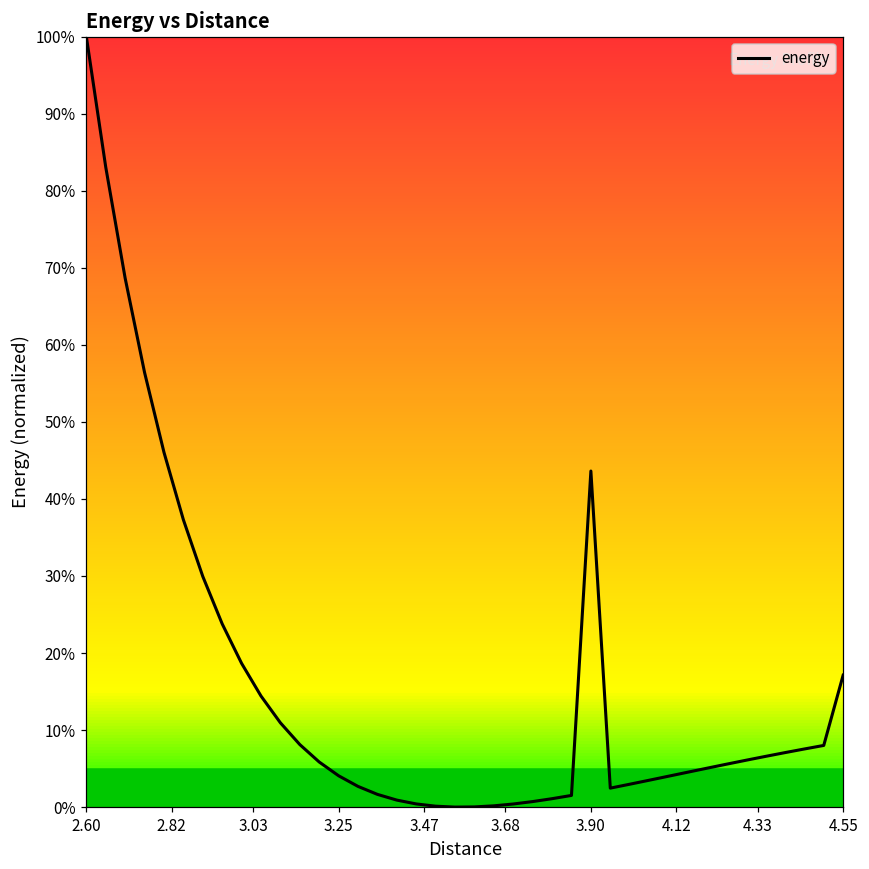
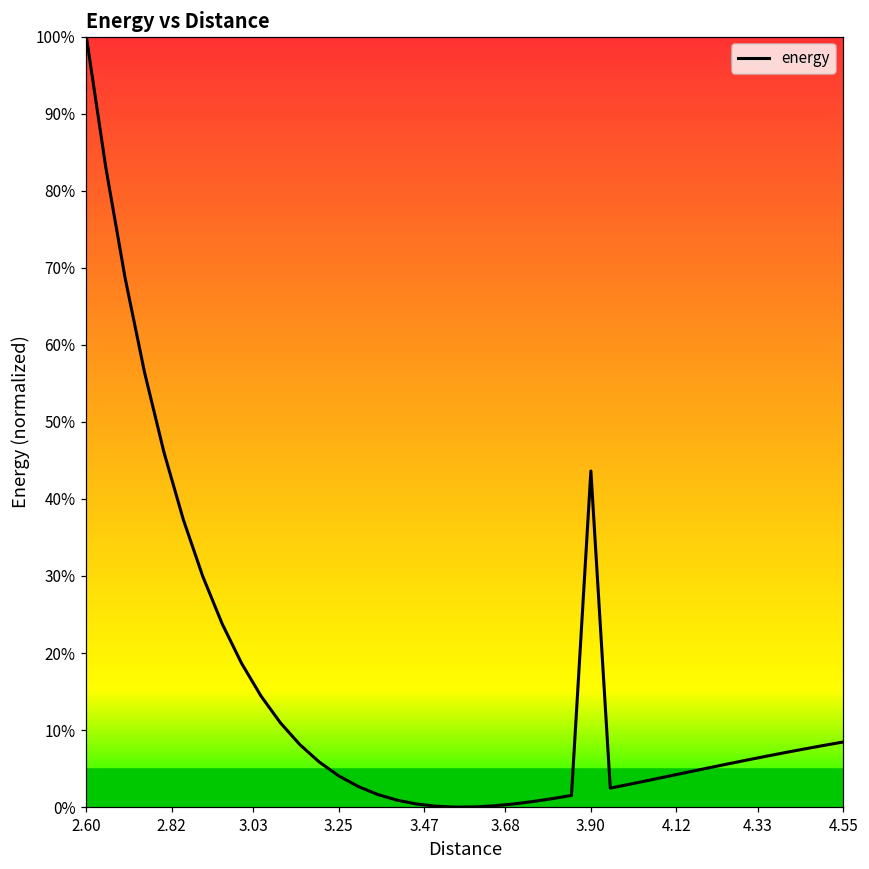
  {
    "2.60": "100%",
    "3.90": "44%",
-   "4.55": "17%"
+   "4.55": "8%"
  }
